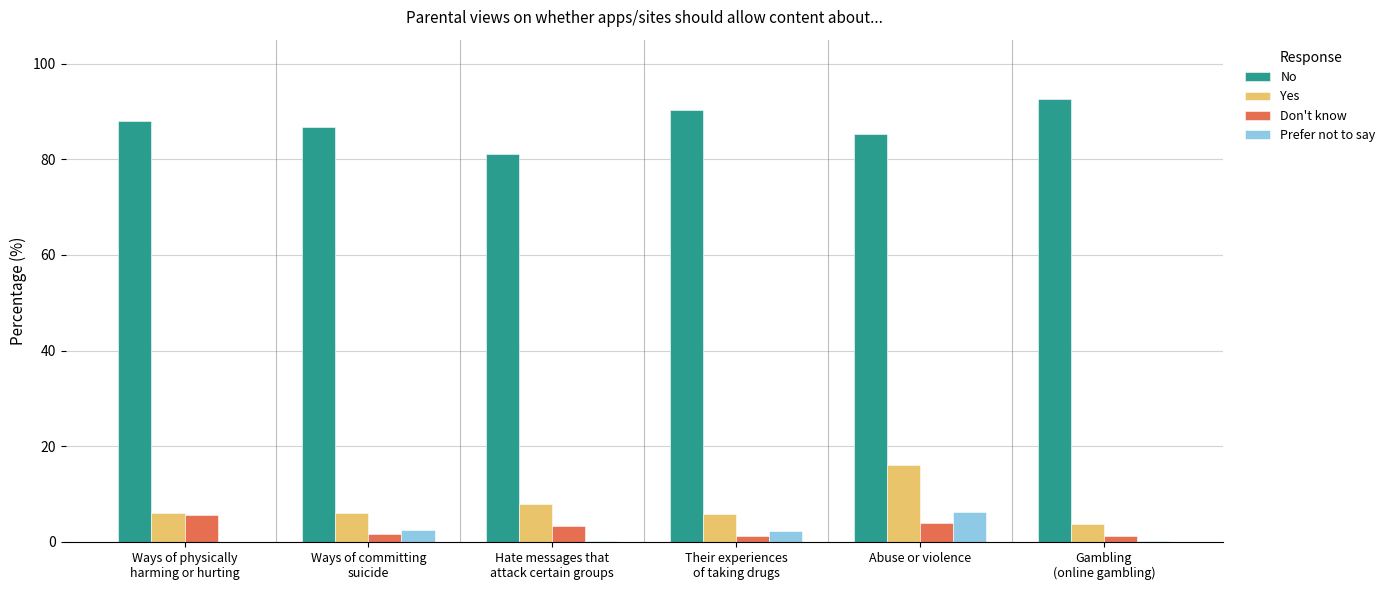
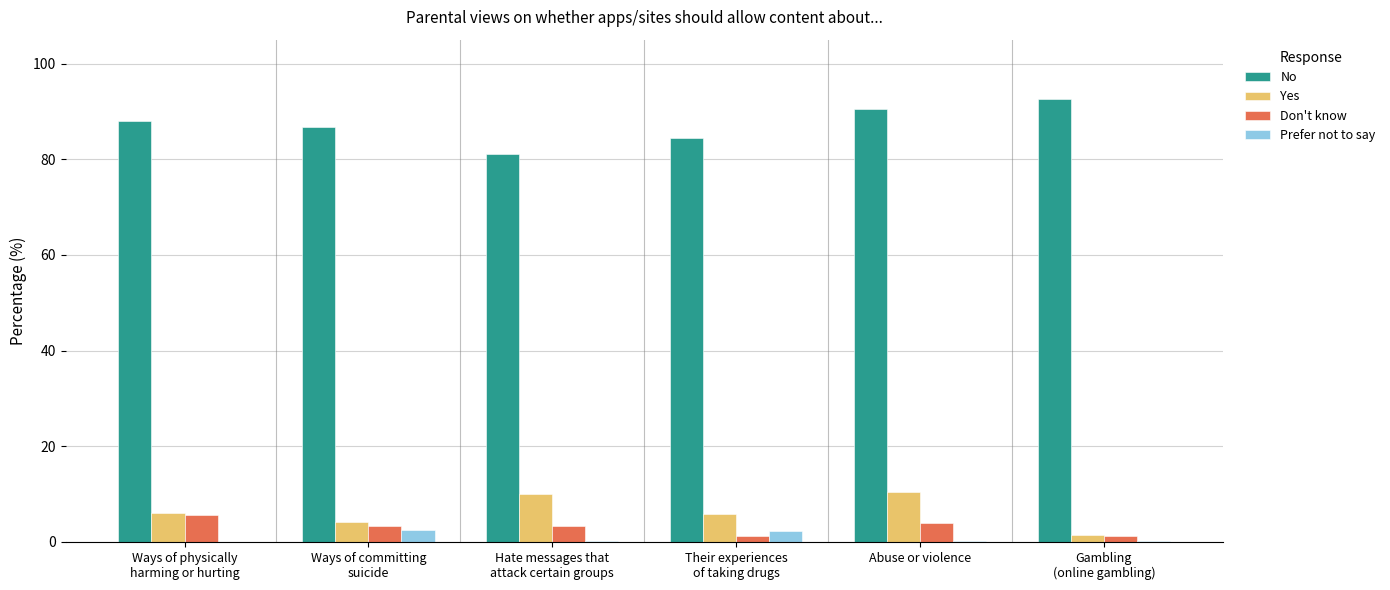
  {
    "No": {
      "Ways of physically harming or hurting": 88,
      "Ways of committing suicide": 87,
      "Hate messages that attack certain groups": 81,
-     "Their experiences of taking drugs": 90,
-     "Abuse or violence": 85,
+     "Their experiences of taking drugs": 84,
+     "Abuse or violence": 91,
      "Gambling (online gambling)": 93
    },
    "Yes": {
      "Ways of physically harming or hurting": 6,
-     "Ways of committing suicide": 6,
-     "Hate messages that attack certain groups": 8,
+     "Ways of committing suicide": 4,
+     "Hate messages that attack certain groups": 10,
      "Their experiences of taking drugs": 6,
-     "Abuse or violence": 16,
-     "Gambling (online gambling)": 4
+     "Abuse or violence": 11,
+     "Gambling (online gambling)": 1
    },
    "Don't know": {
      "Ways of physically harming or hurting": 6,
-     "Ways of committing suicide": 2,
+     "Ways of committing suicide": 3,
      "Hate messages that attack certain groups": 3,
      "Their experiences of taking drugs": 1,
      "Abuse or violence": 4,
      "Gambling (online gambling)": 1
    },
    "Prefer not to say": {
      "Ways of physically harming or hurting": 0,
      "Ways of committing suicide": 3,
      "Their experiences of taking drugs": 2,
-     "Abuse or violence": 6
+     "Abuse or violence": 0
    }
  }
